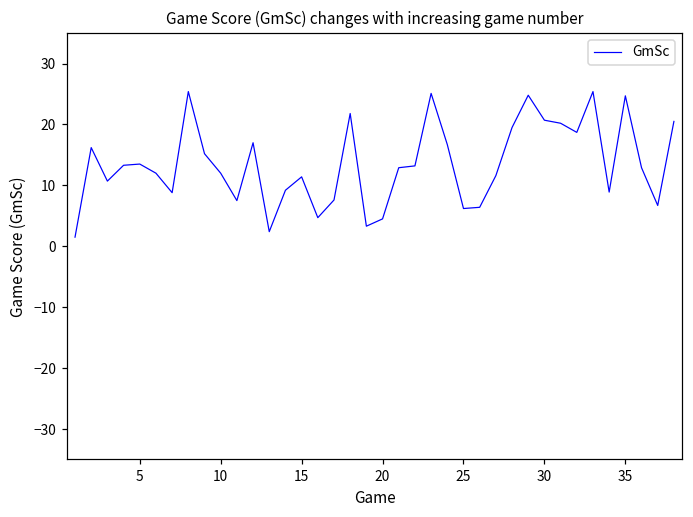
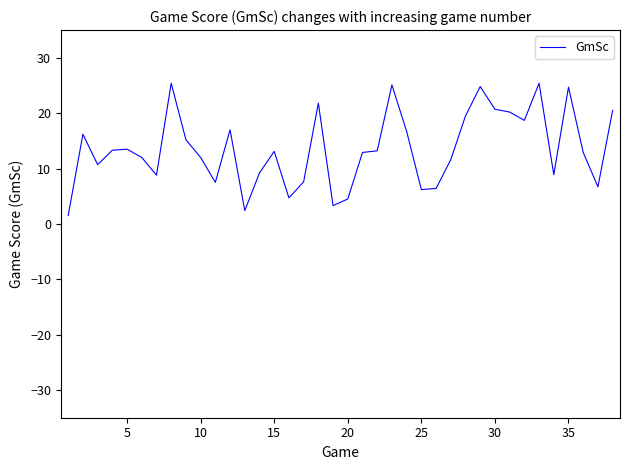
  {
    "5": 14,
    "10": 12,
-   "15": 11,
+   "15": 13,
    "20": 5,
    "25": 6,
    "30": 21,
    "35": 25
  }
